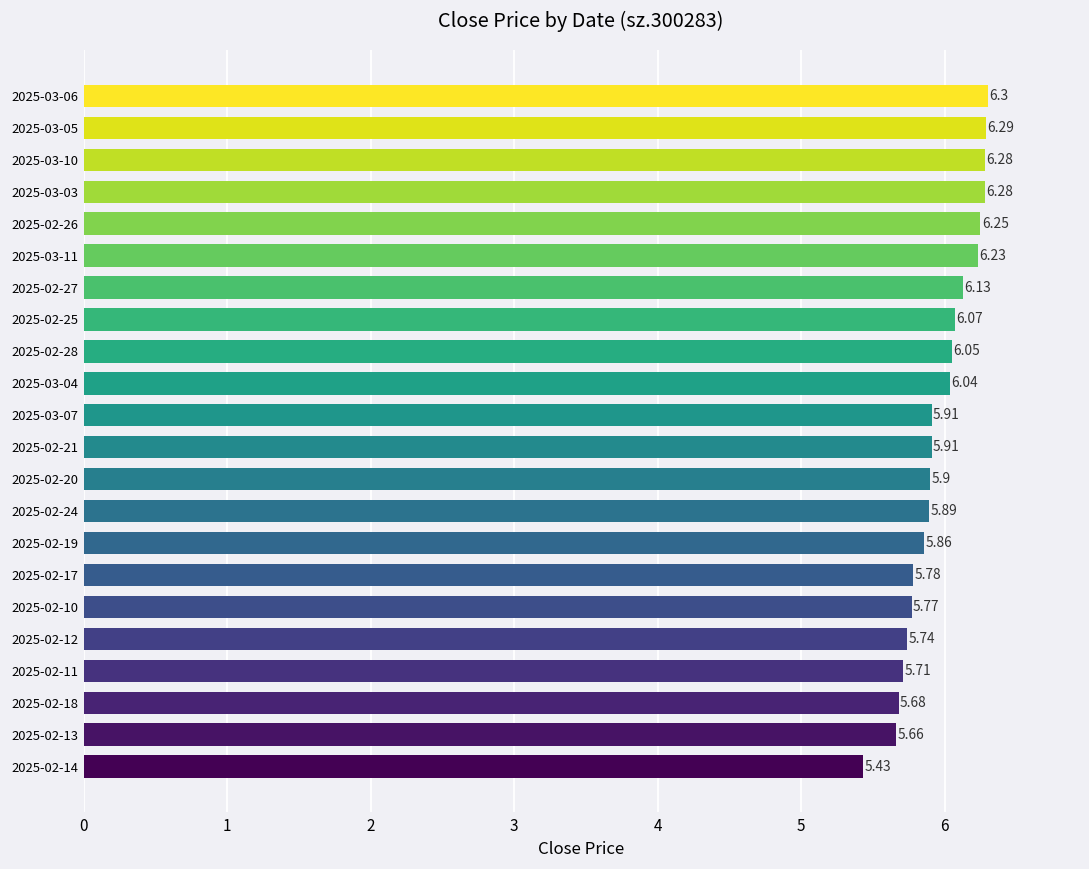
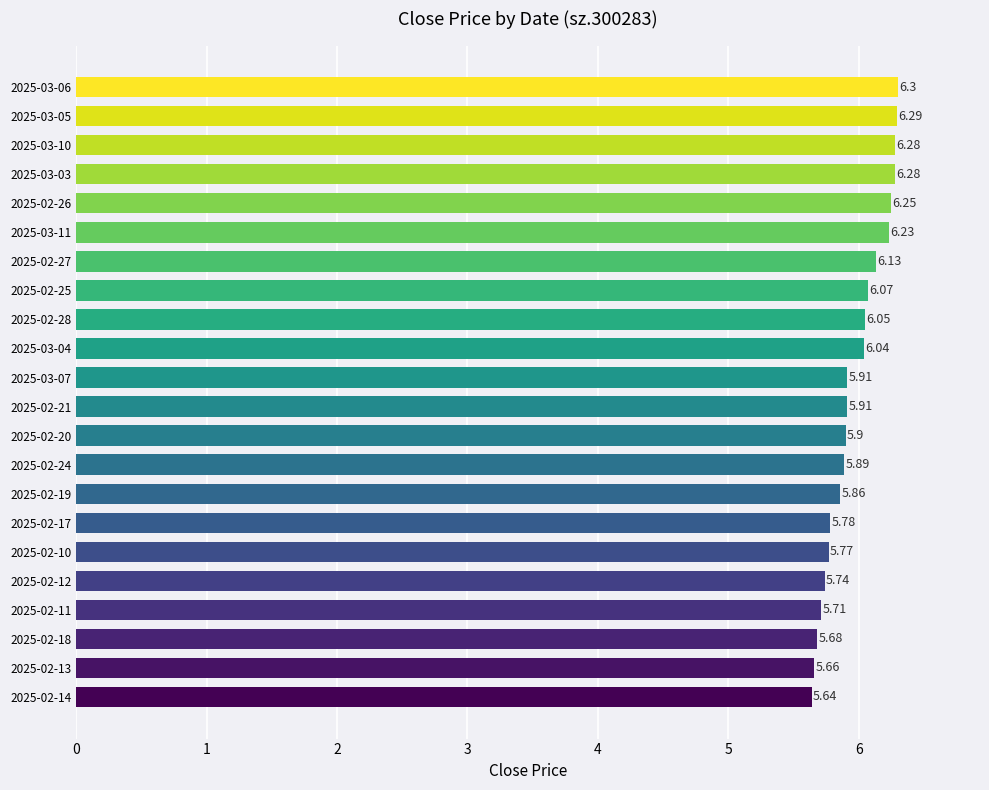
  {
    "2025-03-06": 6.3,
    "2025-03-05": 6.29,
    "2025-03-10": 6.28,
    "2025-03-03": 6.28,
    "2025-02-26": 6.25,
    "2025-03-11": 6.23,
    "2025-02-27": 6.13,
    "2025-02-25": 6.07,
    "2025-02-28": 6.05,
    "2025-03-04": 6.04,
    "2025-03-07": 5.91,
    "2025-02-21": 5.91,
    "2025-02-20": 5.9,
    "2025-02-24": 5.89,
    "2025-02-19": 5.86,
    "2025-02-17": 5.78,
    "2025-02-10": 5.77,
    "2025-02-12": 5.74,
    "2025-02-11": 5.71,
    "2025-02-18": 5.68,
    "2025-02-13": 5.66,
-   "2025-02-14": 5.43
+   "2025-02-14": 5.64
  }
